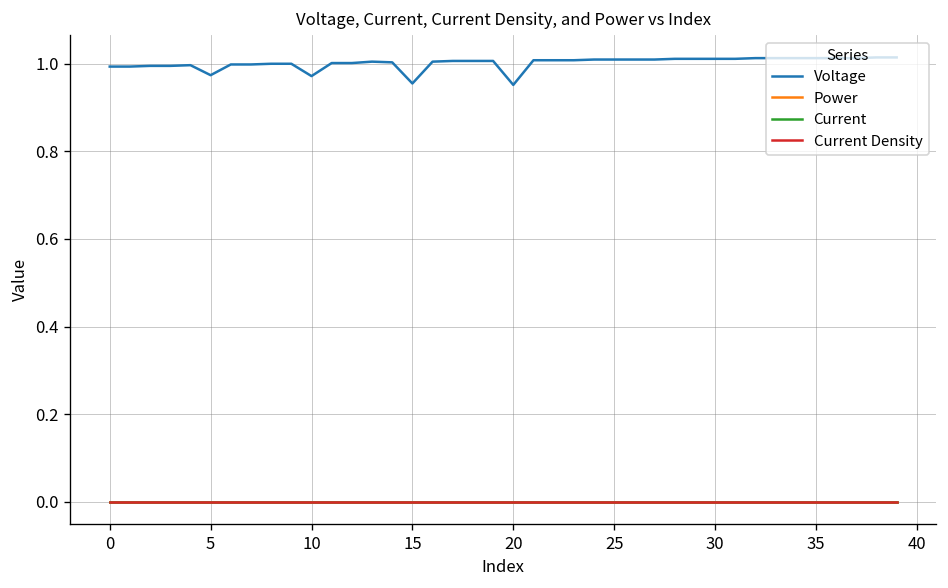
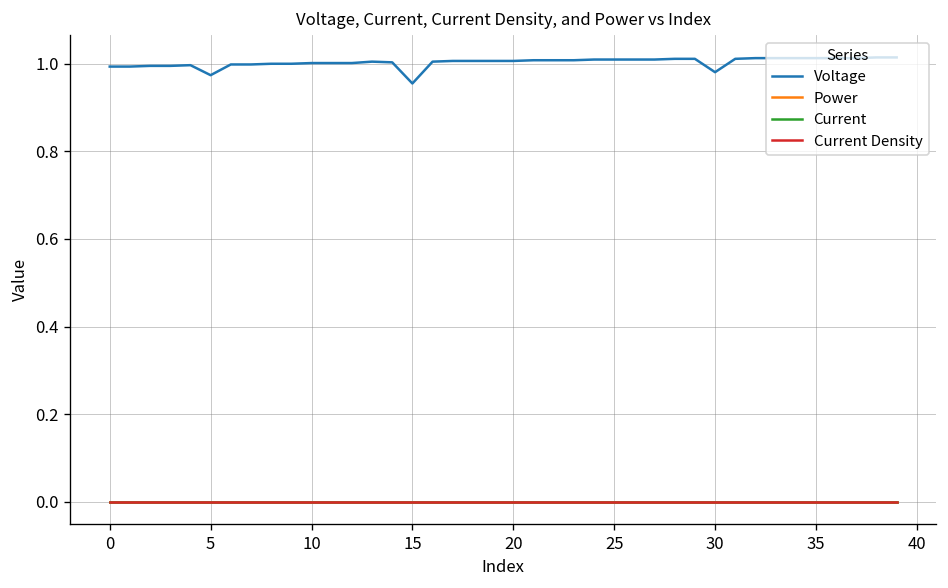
  {
    "Voltage": {
      "0": 0.99,
      "5": 0.97,
-     "10": 0.97,
+     "10": 1.00,
      "15": 0.95,
-     "20": 0.95,
+     "20": 1.01,
      "25": 1.01,
-     "30": 1.01
+     "30": 0.98
    },
    "Current Density": {
      "0": 0.00,
      "5": 0.00,
      "10": 0.00,
      "15": 0.00,
      "20": 0.00,
      "25": 0.00,
      "30": 0.00,
      "35": 0.00
    }
  }
